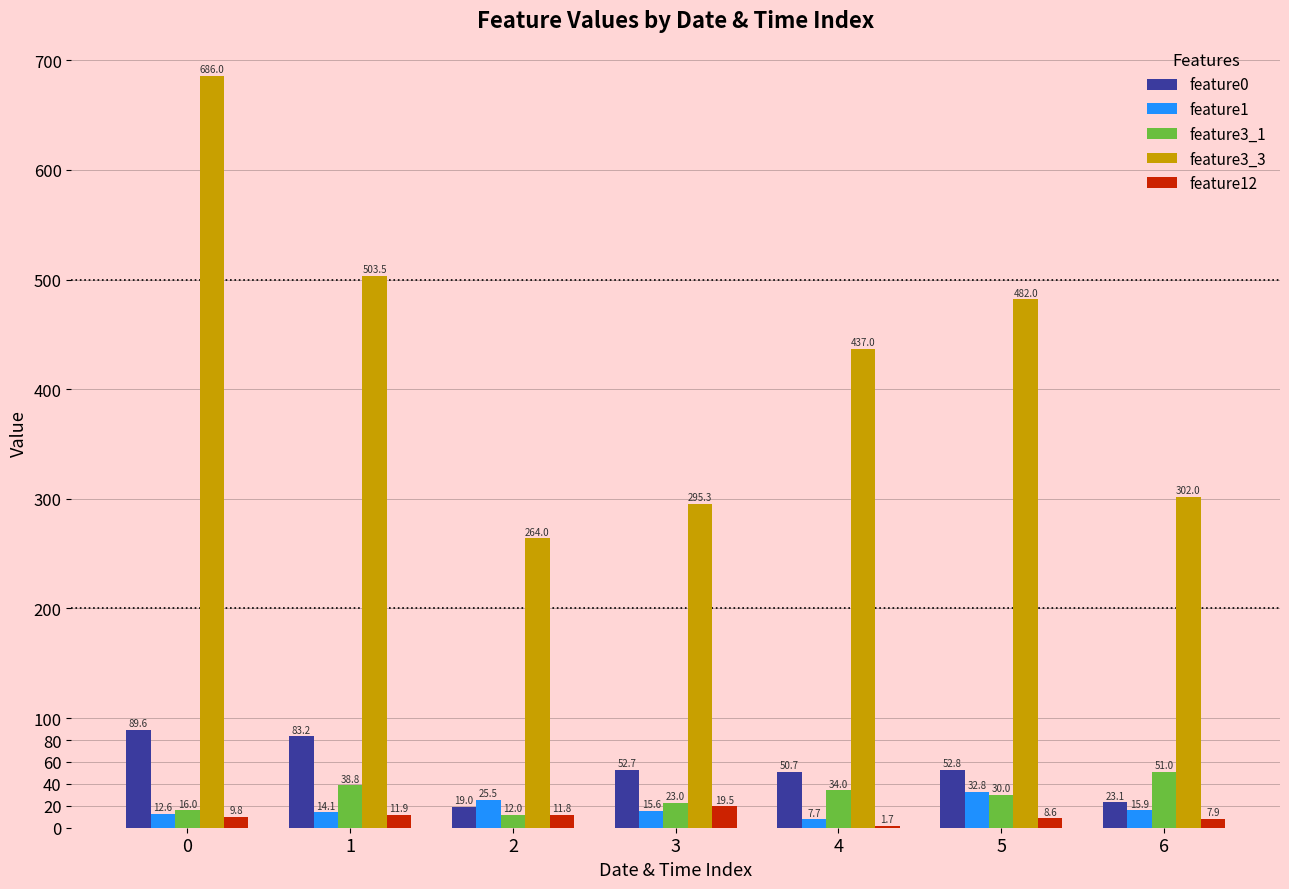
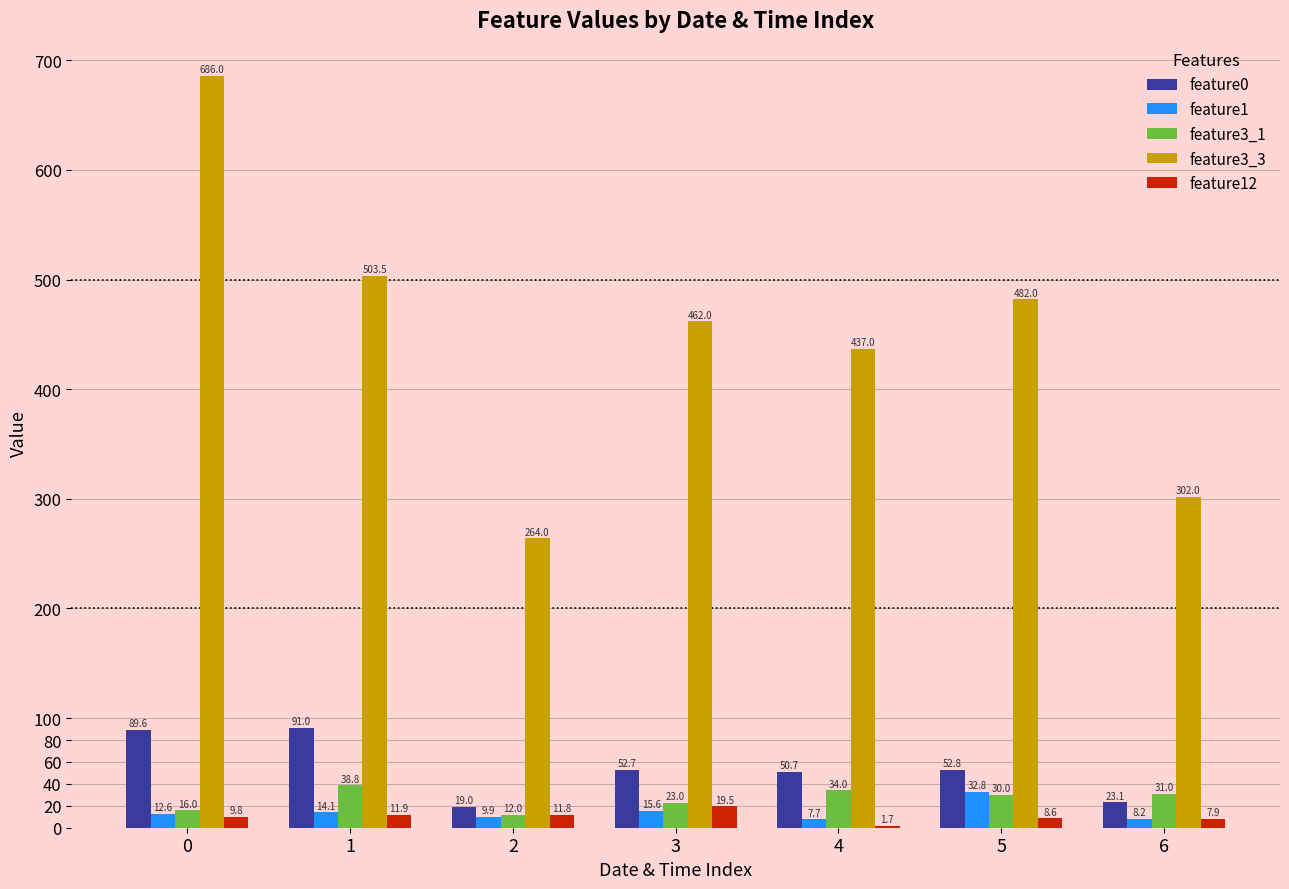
  {
    "feature0": {
      "0": 89.6,
-     "1": 83.2,
+     "1": 91.0,
      "2": 19.0,
      "3": 52.7,
      "4": 50.7,
      "5": 52.8,
      "6": 23.1
    },
    "feature1": {
      "0": 12.6,
      "1": 14.1,
-     "2": 25.5,
+     "2": 9.9,
      "3": 15.6,
      "4": 7.7,
      "5": 32.8,
-     "6": 15.9
+     "6": 8.2
    },
    "feature3_1": {
      "0": 16.0,
      "1": 38.8,
      "2": 12.0,
      "3": 23.0,
      "4": 34.0,
      "5": 30.0,
-     "6": 51.0
+     "6": 31.0
    },
    "feature3_3": {
      "0": 686.0,
      "1": 503.5,
      "2": 264.0,
-     "3": 295.3,
+     "3": 462.0,
      "4": 437.0,
      "5": 482.0,
      "6": 302.0
    },
    "feature12": {
      "0": 9.8,
      "1": 11.9,
      "2": 11.8,
      "3": 19.5,
      "4": 1.7,
      "5": 8.6,
      "6": 7.9
    }
  }
